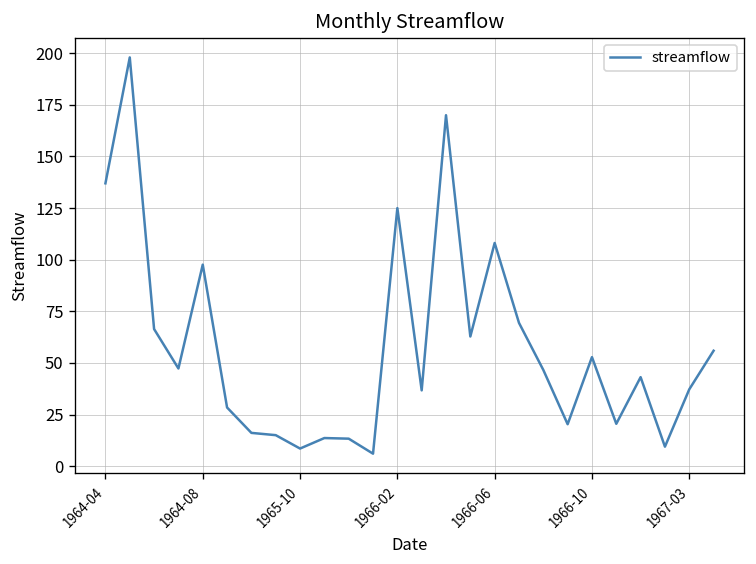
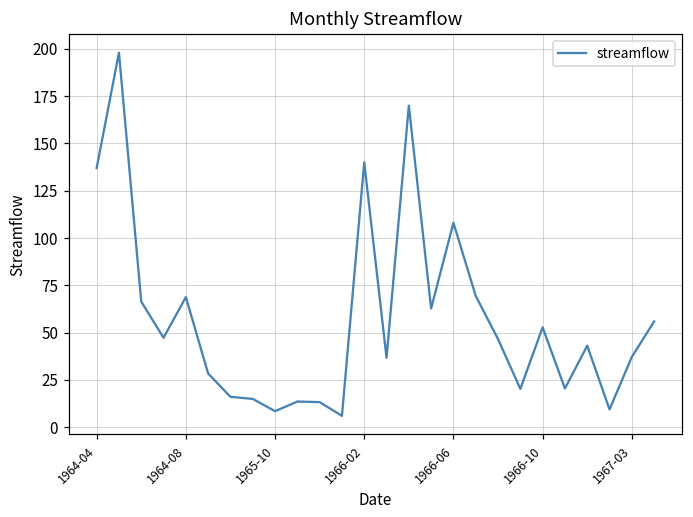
  {
    "1964-04": 137,
-   "1964-08": 98,
+   "1964-08": 69,
    "1965-10": 9,
-   "1966-02": 125,
+   "1966-02": 140,
    "1966-06": 108,
    "1966-10": 53,
    "1967-03": 37
  }
